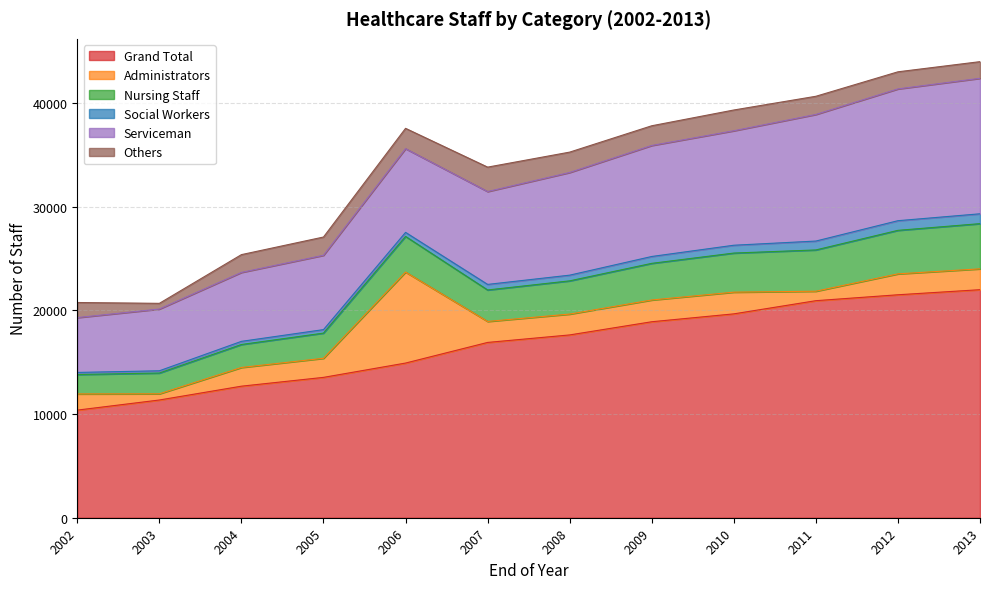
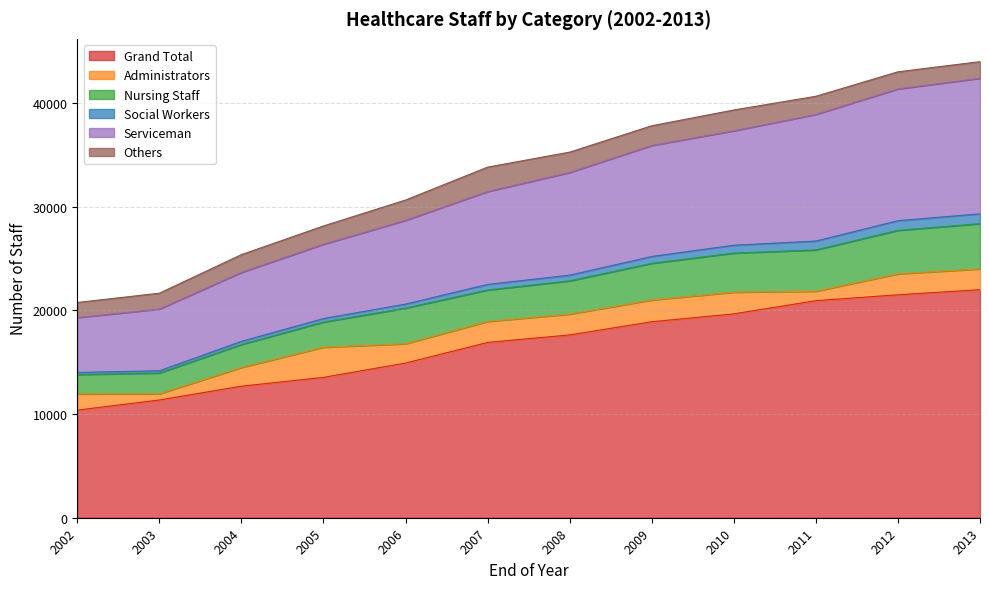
  {
    "Grand Total": {
      "2002": 10400,
      "2003": 11400,
      "2004": 12700,
      "2005": 13500,
      "2006": 14900,
      "2007": 16900,
      "2008": 17600,
      "2009": 18900,
      "2010": 19700,
      "2011": 20900,
      "2012": 21500,
      "2013": 22000
    },
    "Administrators": {
      "2002": 1600,
      "2003": 600,
      "2004": 1800,
-     "2005": 1800,
-     "2006": 8800,
+     "2005": 2900,
+     "2006": 1900,
      "2007": 2000,
      "2008": 2000,
      "2009": 2100,
      "2010": 2100,
      "2011": 900,
      "2012": 2000,
      "2013": 2000
    },
    "Nursing Staff": {
      "2004": 2200,
      "2005": 2400,
      "2006": 3400,
      "2007": 3000,
      "2008": 3200,
      "2009": 3500,
      "2010": 3800,
      "2011": 4000,
      "2012": 4200,
      "2013": 4400
    },
    "Social Workers": {
      "2004": 300,
      "2005": 300,
      "2006": 400,
      "2007": 500,
      "2008": 600,
      "2009": 700,
      "2010": 800,
      "2011": 900,
      "2012": 900,
      "2013": 1000
    },
    "Serviceman": {
      "2002": 5300,
      "2003": 6000,
      "2004": 6600,
      "2005": 7200,
      "2006": 8100,
      "2007": 9000,
      "2008": 9900,
      "2009": 10700,
      "2010": 11000,
      "2011": 12200,
      "2012": 12700,
      "2013": 13100
    },
    "Others": {
      "2002": 1500,
-     "2003": 600,
+     "2003": 1500,
      "2004": 1700,
      "2005": 1800,
      "2006": 2000,
      "2007": 2400,
      "2008": 2000,
      "2009": 1900,
      "2010": 2000,
      "2011": 1800,
      "2012": 1700,
      "2013": 1600
    }
  }
